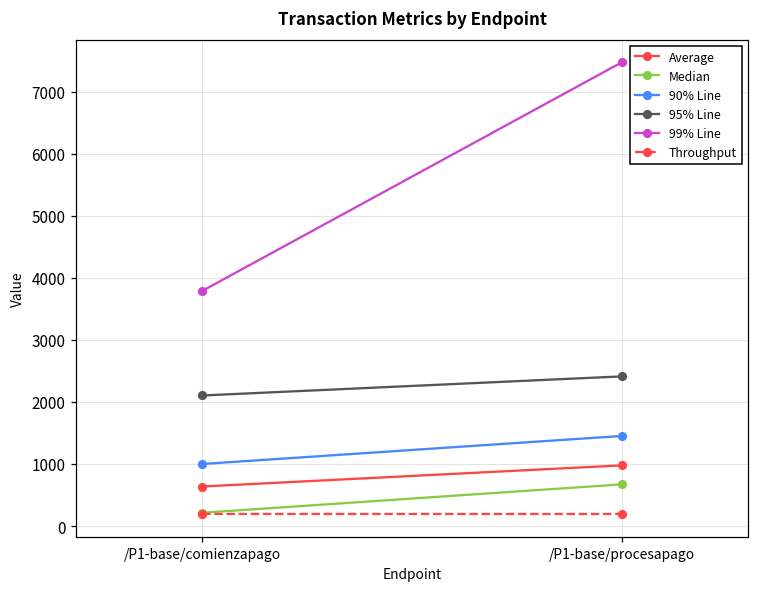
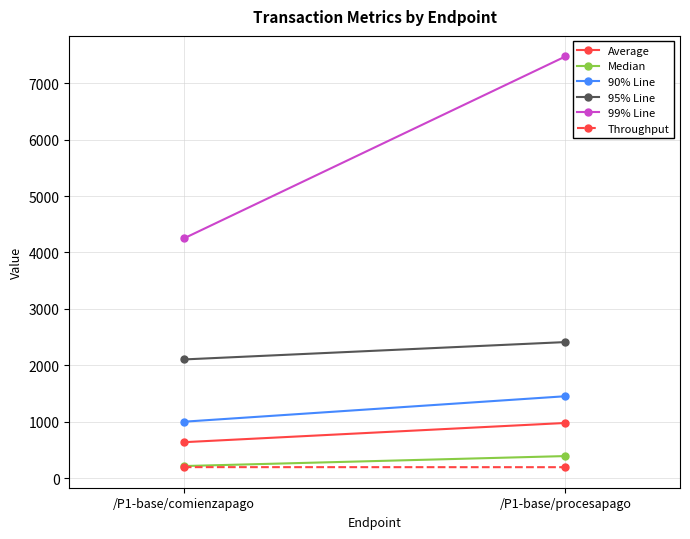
  {
    "Median": {
-     "/P1-base/procesapago": 700
+     "/P1-base/procesapago": 400
    },
    "90% Line": {
      "/P1-base/comienzapago": 1000,
      "/P1-base/procesapago": 1500
    },
    "95% Line": {
      "/P1-base/comienzapago": 2100,
      "/P1-base/procesapago": 2400
    },
    "99% Line": {
-     "/P1-base/comienzapago": 3800,
+     "/P1-base/comienzapago": 4200,
      "/P1-base/procesapago": 7500
    }
  }
